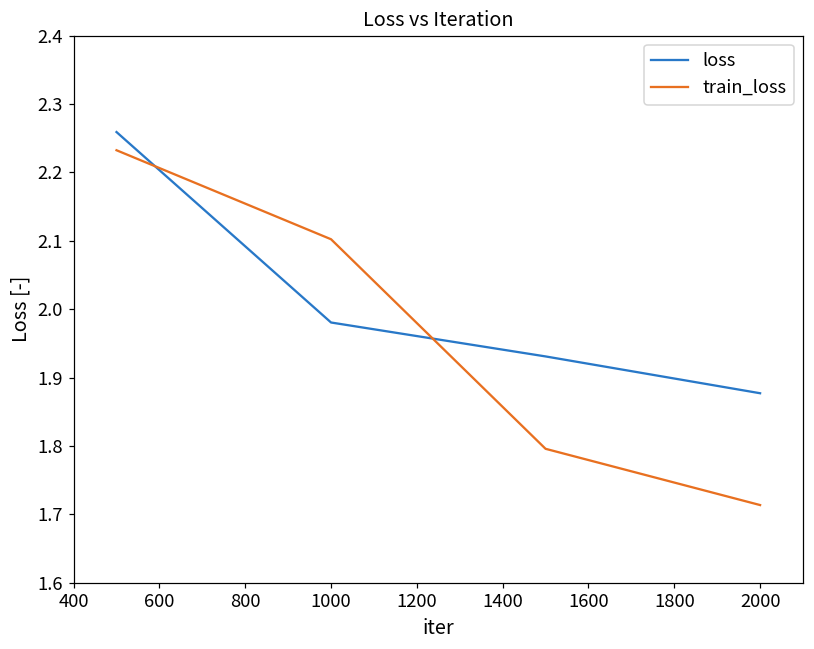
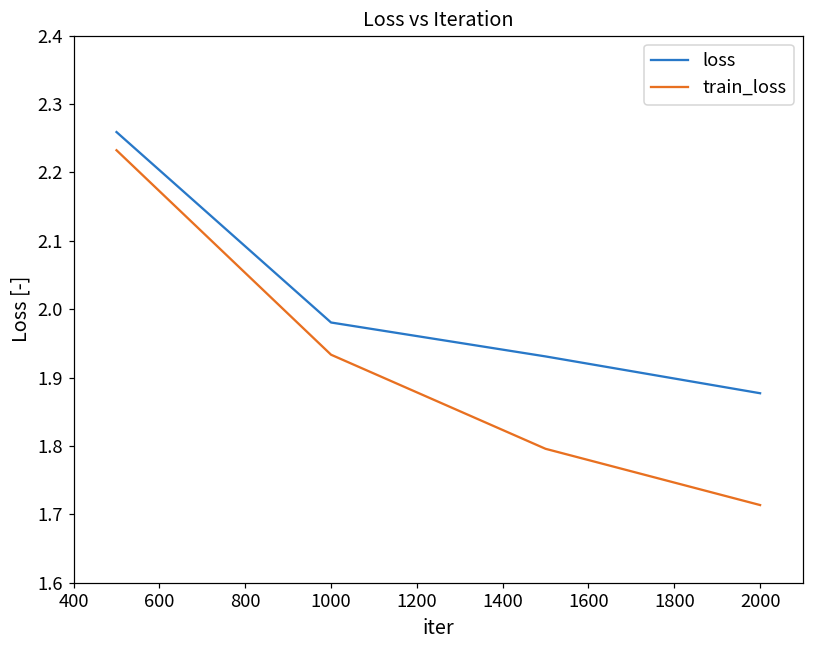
  {
    "loss": {
      "1000": 1.98,
      "2000": 1.88
    },
    "train_loss": {
-     "1000": 2.10,
+     "1000": 1.93,
      "2000": 1.71
    }
  }
